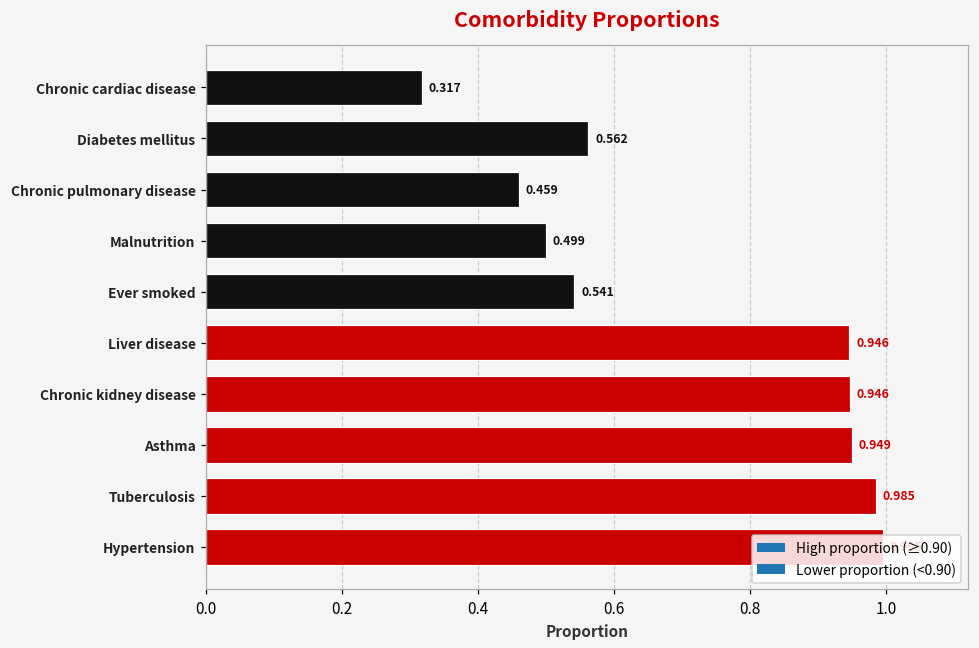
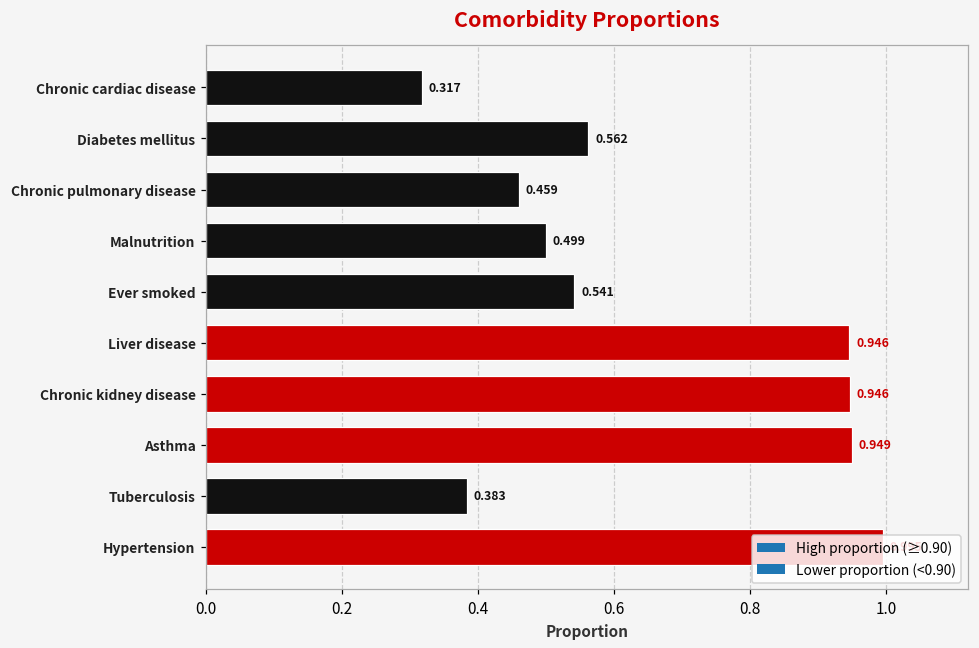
  {
    "Chronic cardiac disease": 0.317,
    "Diabetes mellitus": 0.562,
    "Chronic pulmonary disease": 0.459,
    "Malnutrition": 0.499,
    "Ever smoked": 0.541,
    "Liver disease": 0.946,
    "Chronic kidney disease": 0.946,
    "Asthma": 0.949,
-   "Tuberculosis": 0.985
+   "Tuberculosis": 0.383
  }
